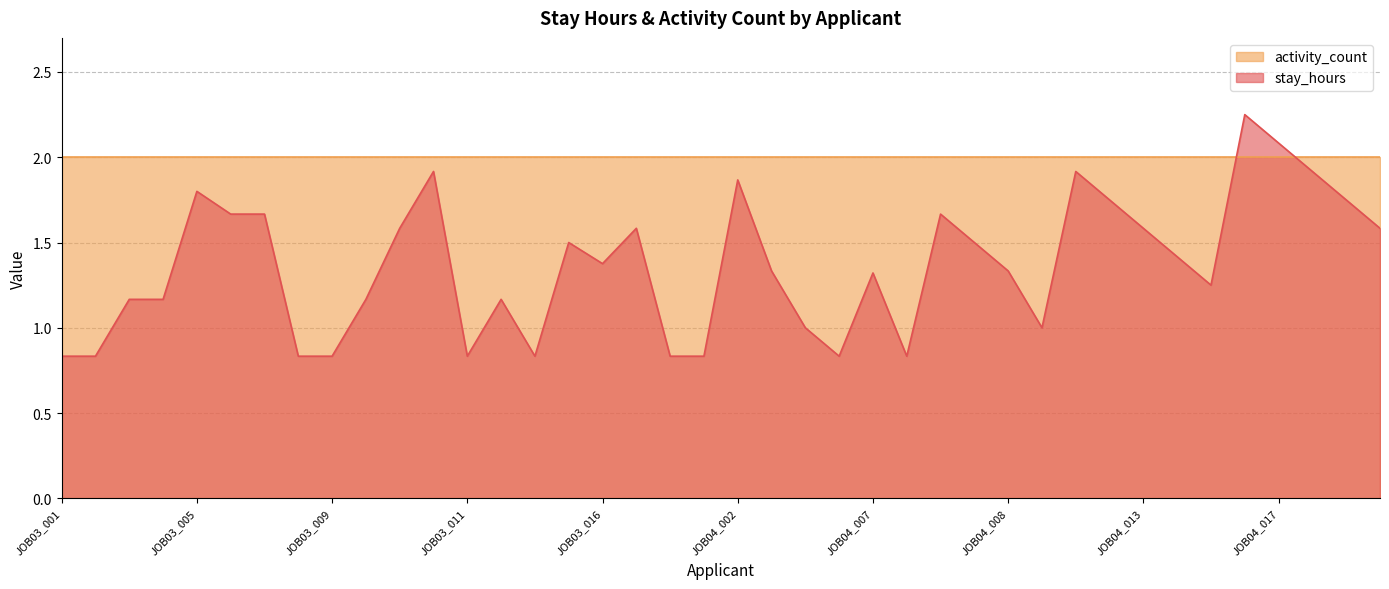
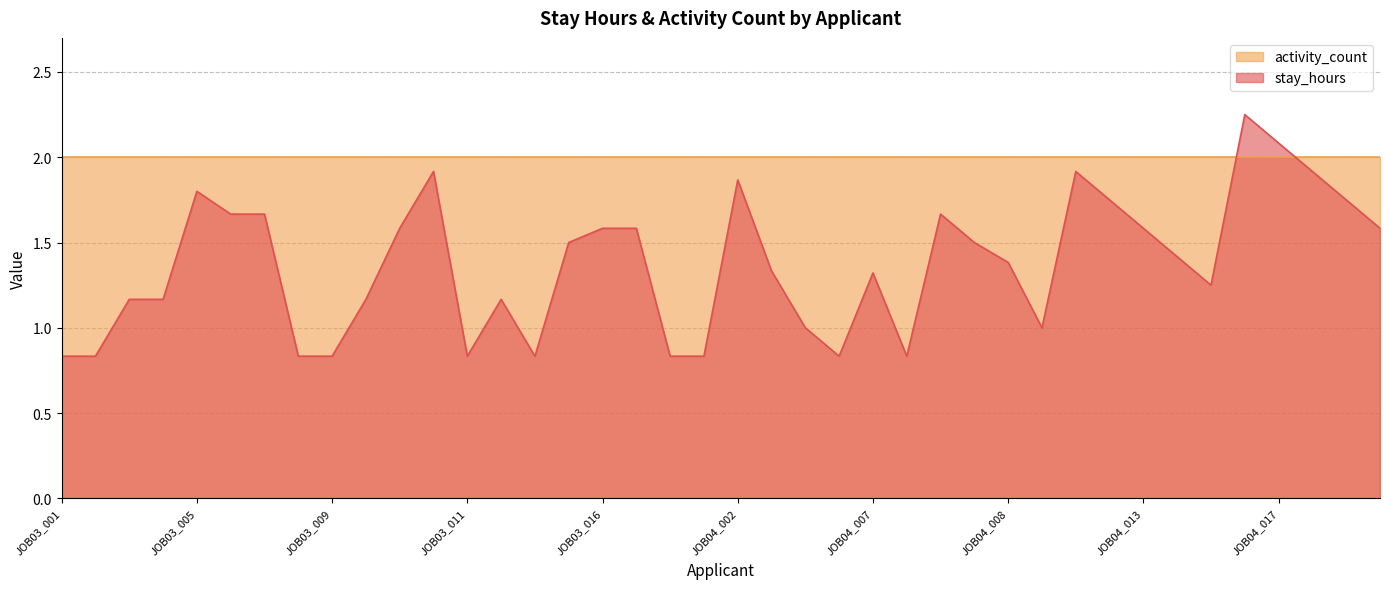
  {
    "activity_count": {
      "JOB03_001": 2.00,
      "JOB03_005": 2.00,
      "JOB03_009": 2.00,
      "JOB03_011": 2.00,
      "JOB03_016": 2.00,
      "JOB04_002": 2.00,
      "JOB04_007": 2.00,
      "JOB04_008": 2.00,
      "JOB04_013": 2.00,
      "JOB04_017": 2.00
    },
    "stay_hours": {
      "JOB03_001": 0.83,
      "JOB03_005": 1.80,
      "JOB03_009": 0.83,
      "JOB03_011": 0.83,
-     "JOB03_016": 1.38,
+     "JOB03_016": 1.58,
      "JOB04_002": 1.87,
      "JOB04_007": 1.32,
-     "JOB04_008": 1.33,
+     "JOB04_008": 1.38,
      "JOB04_013": 1.58,
      "JOB04_017": 2.08
    }
  }
